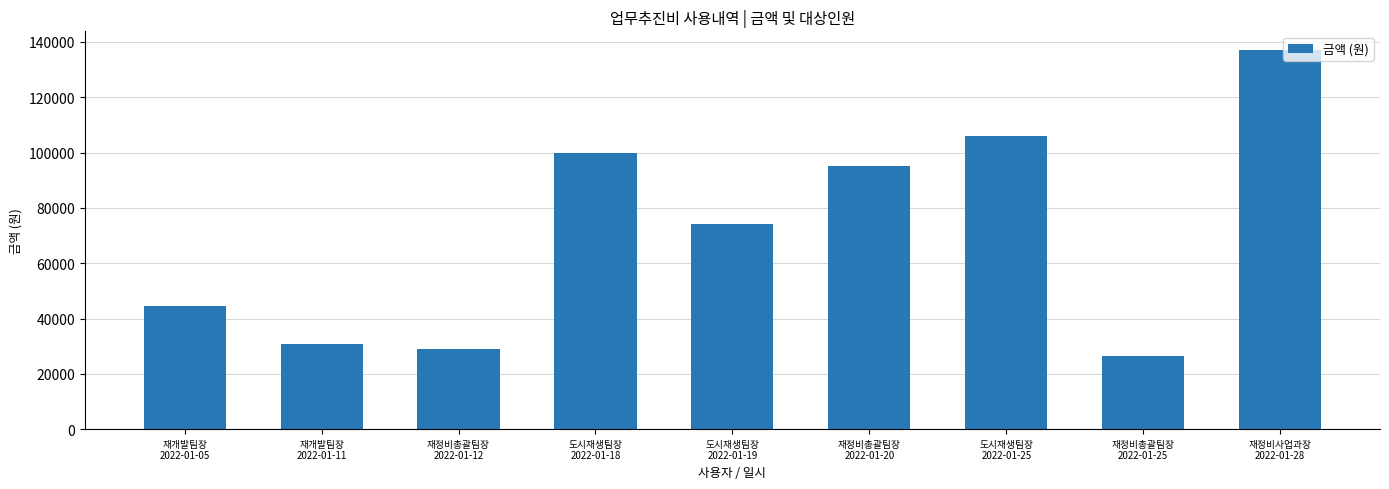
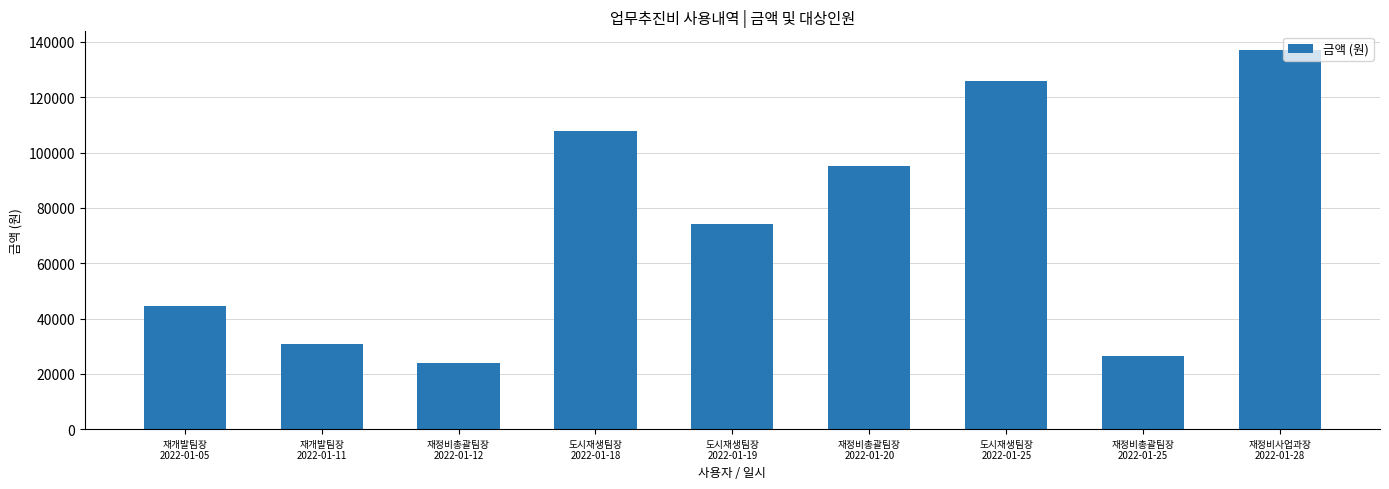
  {
    "재개발팀장 2022-01-05": 45000,
    "재개발팀장 2022-01-11": 31000,
-   "재정비총괄팀장 2022-01-12": 29000,
-   "도시재생팀장 2022-01-18": 100000,
+   "재정비총괄팀장 2022-01-12": 24000,
+   "도시재생팀장 2022-01-18": 108000,
    "도시재생팀장 2022-01-19": 74000,
    "재정비총괄팀장 2022-01-20": 95000,
-   "도시재생팀장 2022-01-25": 106000,
+   "도시재생팀장 2022-01-25": 126000,
    "재정비총괄팀장 2022-01-25": 26000,
    "재정비사업과장 2022-01-28": 137000
  }
